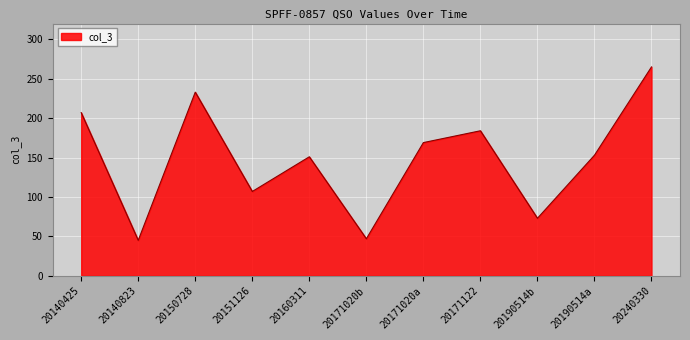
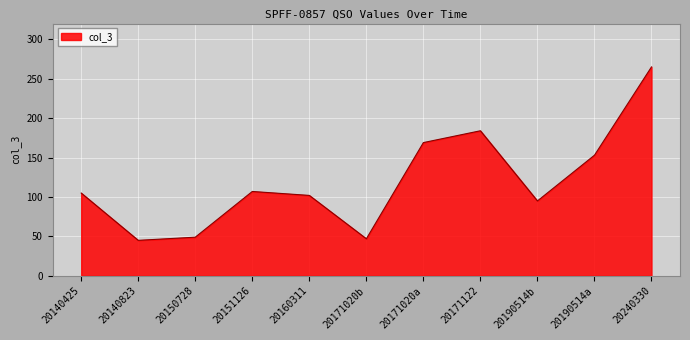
  {
-   "20140425": 210,
+   "20140425": 110,
    "20140823": 50,
-   "20150728": 230,
+   "20150728": 50,
    "20151126": 110,
-   "20160311": 150,
+   "20160311": 100,
    "20171020b": 50,
    "20171020a": 170,
    "20171122": 180,
-   "20190514b": 70,
+   "20190514b": 100,
    "20190514a": 150,
    "20240330": 270
  }
